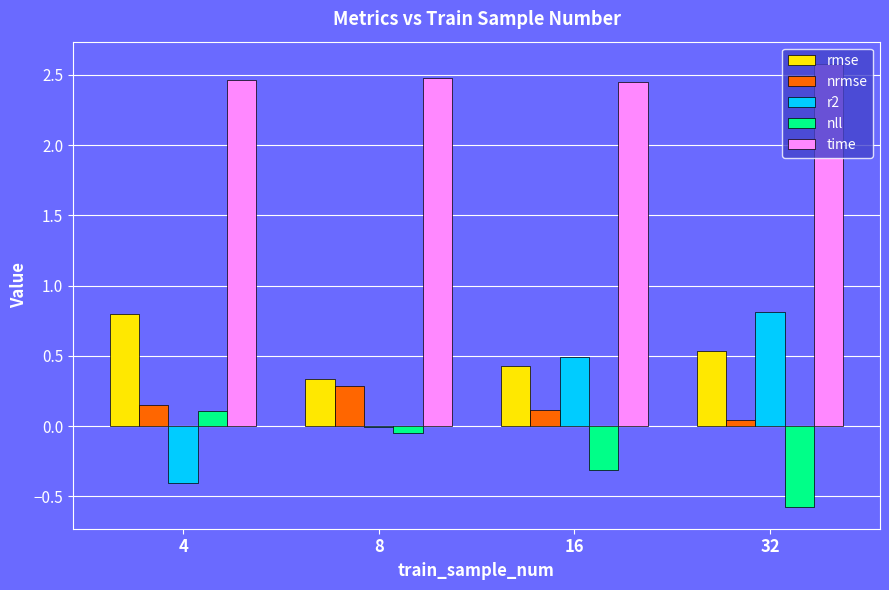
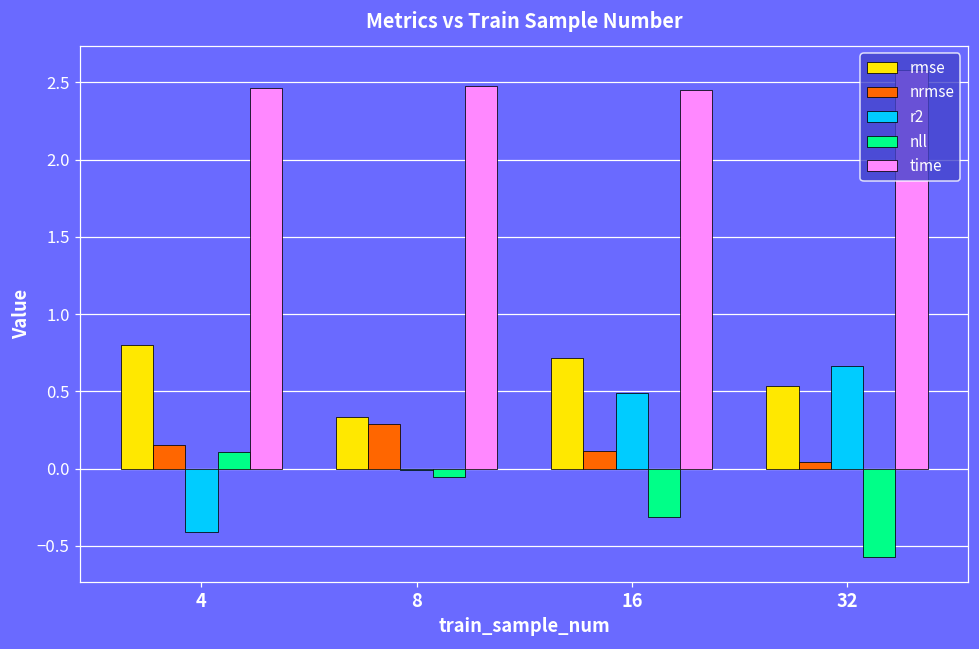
  {
    "rmse": {
      "4": 0.80,
      "8": 0.34,
-     "16": 0.42,
+     "16": 0.72,
      "32": 0.53
    },
    "nrmse": {
      "4": 0.15,
      "8": 0.29,
      "16": 0.11,
      "32": 0.04
    },
    "r2": {
      "4": -0.41,
      "16": 0.49,
-     "32": 0.81
+     "32": 0.66
    },
    "nll": {
      "4": 0.11,
      "8": -0.05,
      "16": -0.31,
      "32": -0.57
    },
    "time": {
      "4": 2.46,
      "8": 2.48,
      "16": 2.45
    }
  }
